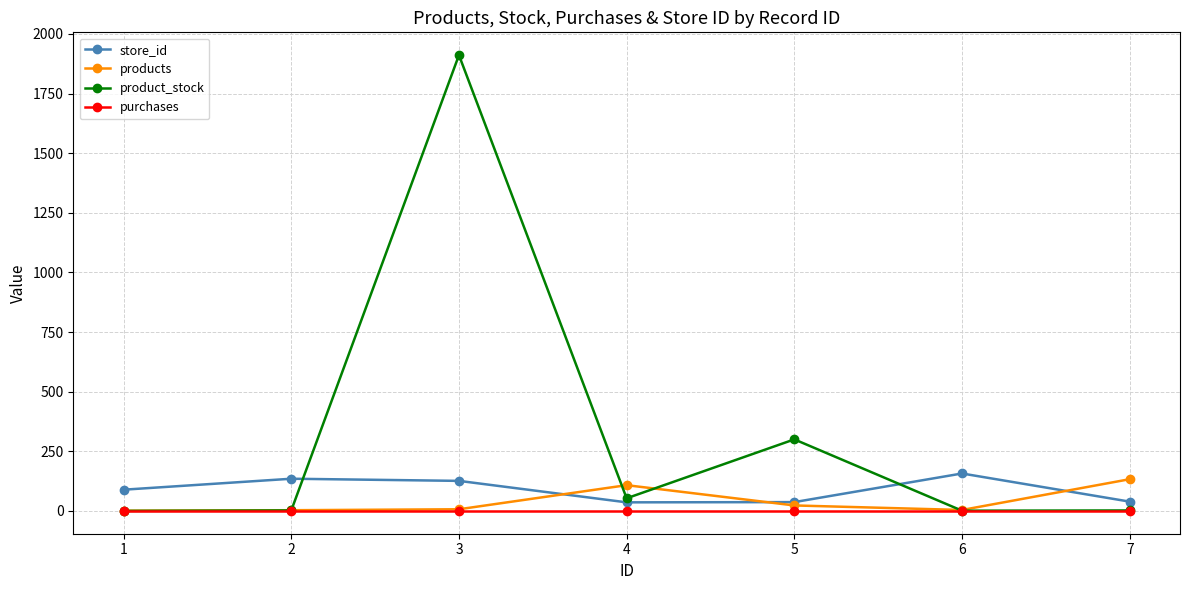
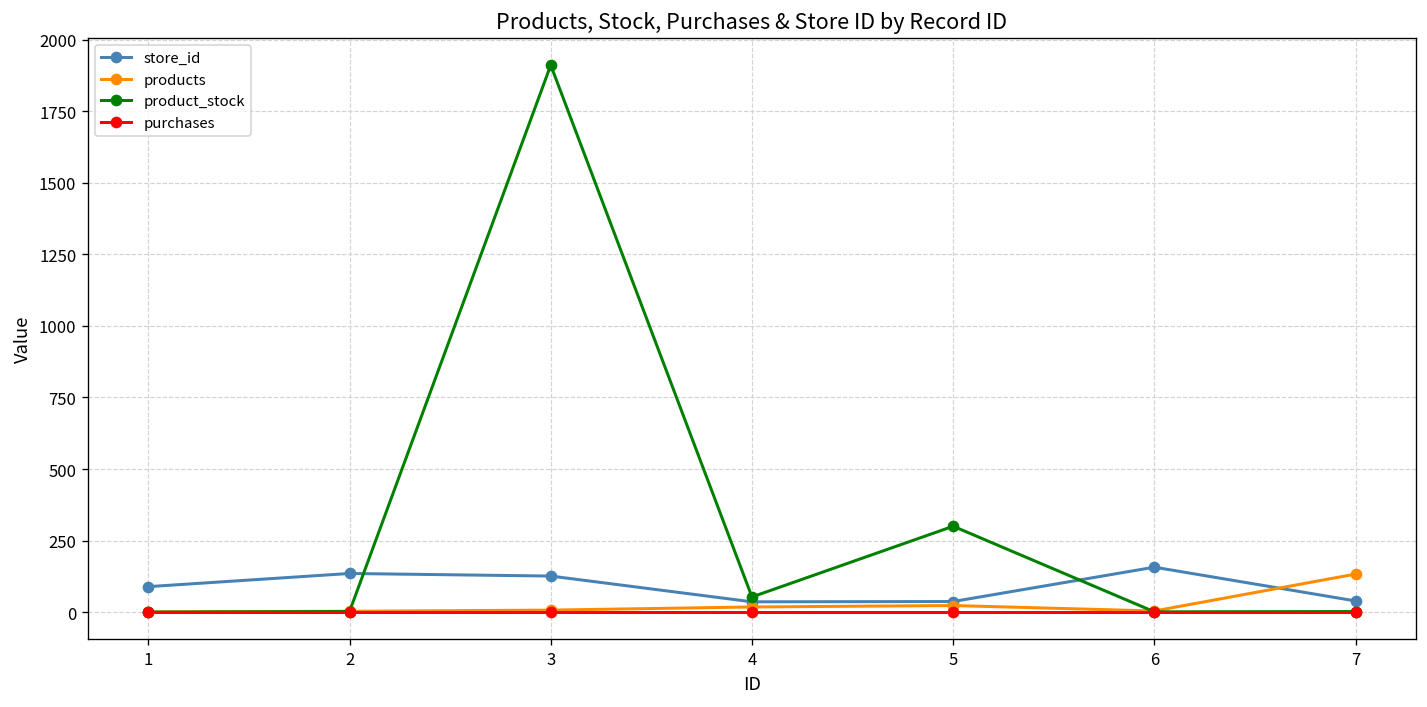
  {
    "store_id": {
      "1": 90,
      "2": 140,
      "3": 130,
      "4": 40,
      "5": 40,
      "6": 160,
      "7": 40
    },
    "products": {
-     "4": 110,
+     "4": 20,
      "5": 20,
      "7": 130
    },
    "product_stock": {
      "3": 1910,
      "4": 50,
      "5": 300
    },
    "purchases": {
      "4": 0,
      "5": 0
    }
  }
